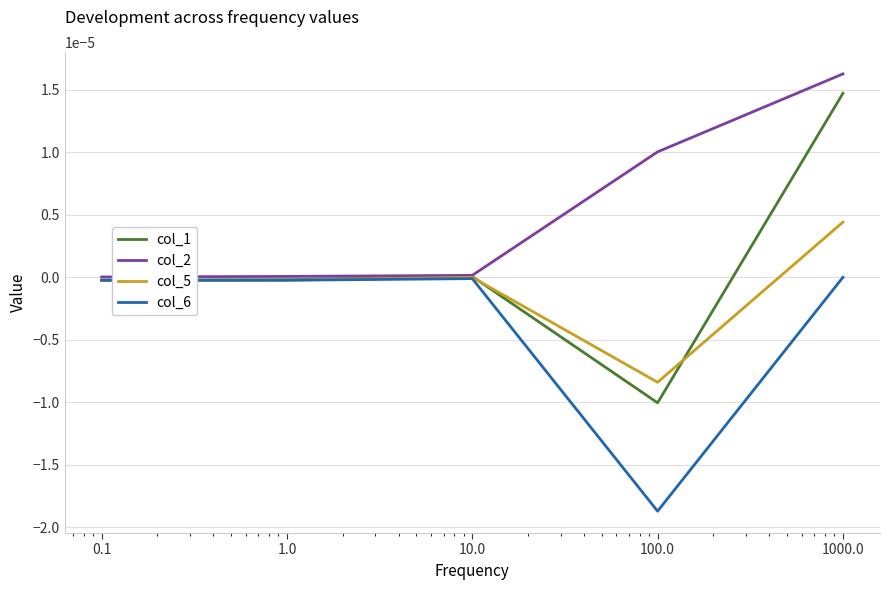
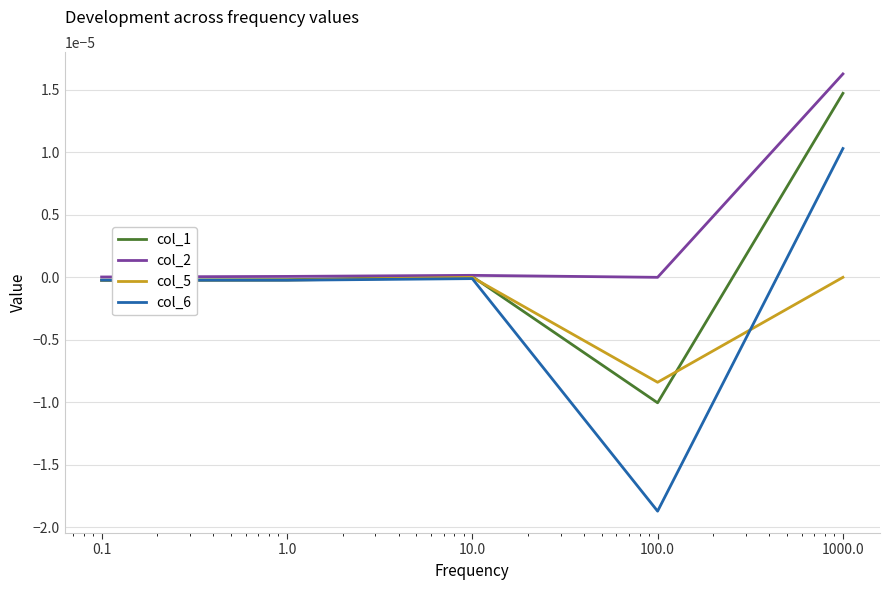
  {
    "col_1": {
      "100.0": -0.000010,
      "1000.0": 0.0000147
    },
    "col_2": {
      "0.1": 0.00000,
      "1.0": 0.00000,
-     "100.0": 0.00001,
+     "100.0": 0.00000,
      "1000.0": 0.0000163
    },
    "col_5": {
      "100.0": -0.0000084,
-     "1000.0": 0.000004
+     "1000.0": 0.000000
    },
    "col_6": {
      "100.0": -0.0000187,
-     "1000.0": 0.00000
+     "1000.0": 0.00001
    }
  }
